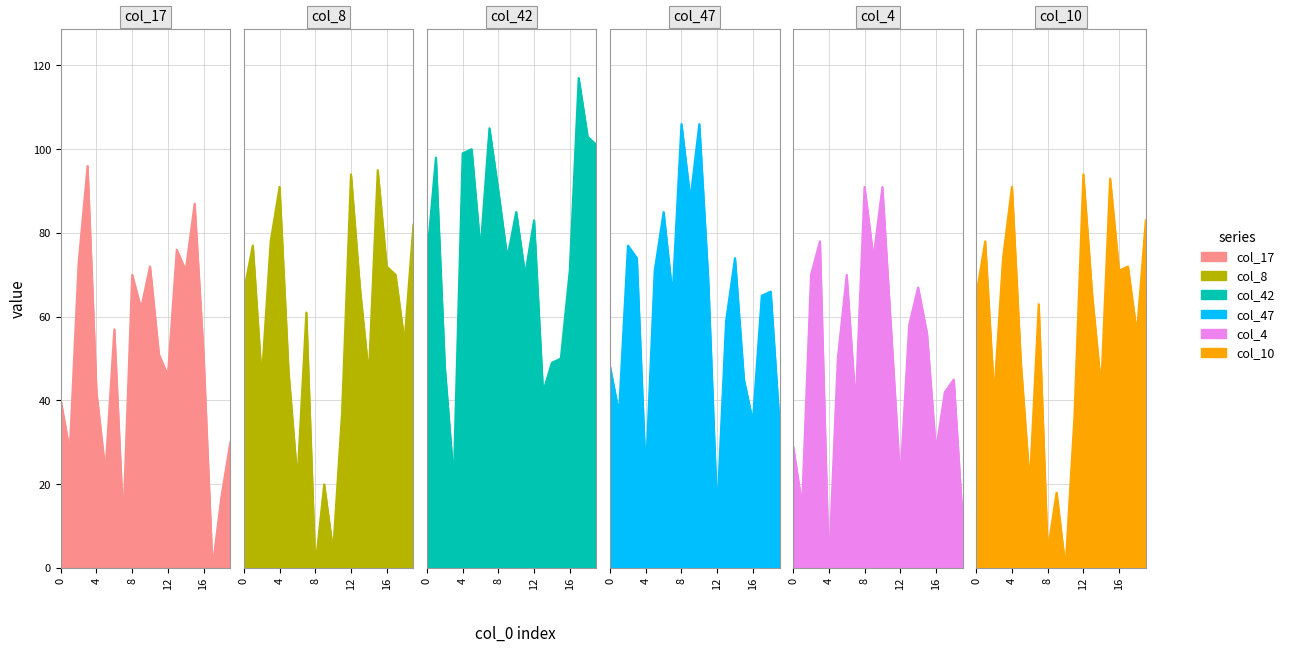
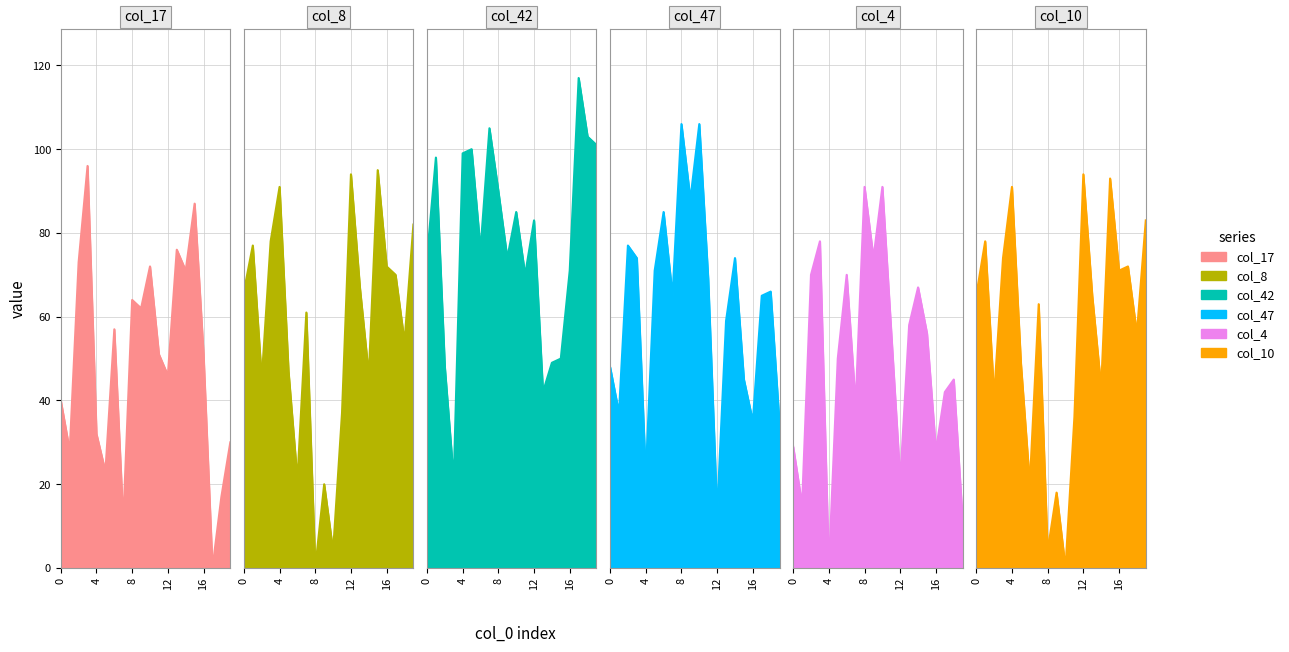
  {
    "col_17": {
      "0": 40,
-     "4": 42,
-     "8": 70,
+     "4": 32,
+     "8": 64,
      "12": 46,
      "16": 51
    }
  }
